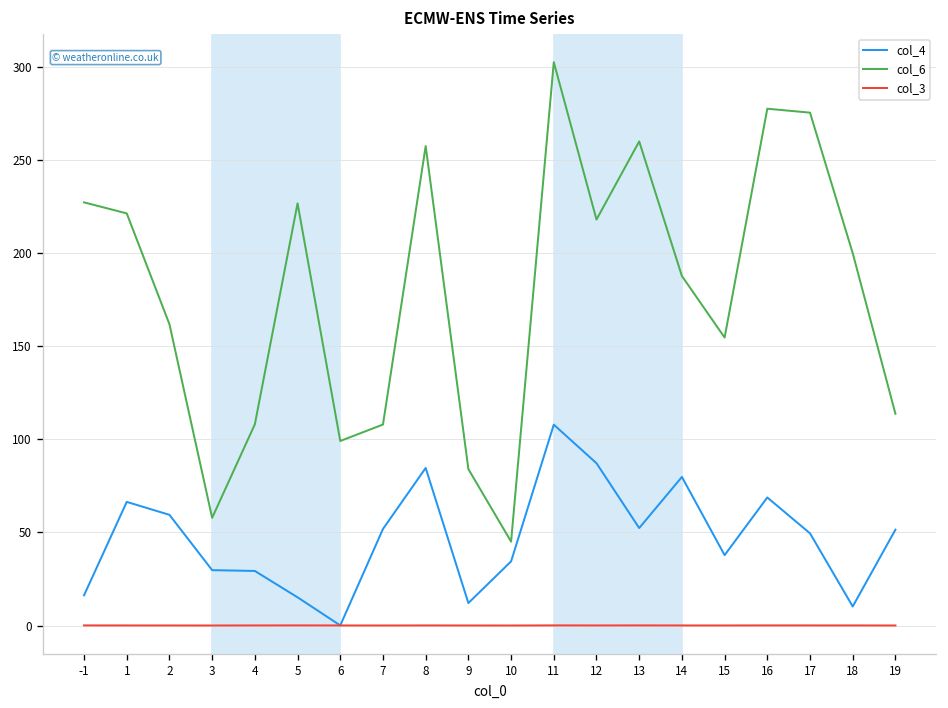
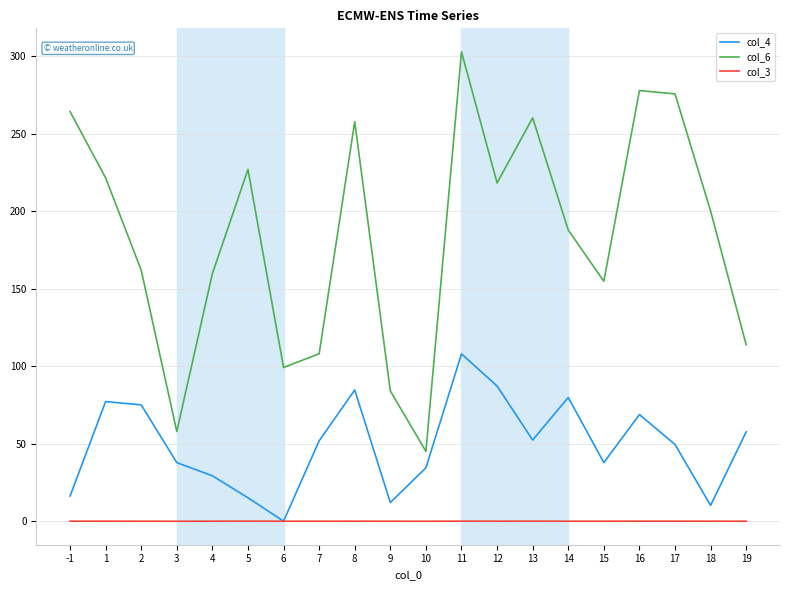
  {
    "col_4": {
      "-1": 16,
-     "1": 66,
-     "2": 59,
-     "3": 30,
+     "1": 77,
+     "2": 75,
+     "3": 38,
      "4": 29,
      "5": 15,
      "7": 52,
      "8": 85,
      "9": 12,
      "10": 34,
      "11": 108,
      "12": 87,
      "13": 52,
      "14": 80,
      "15": 38,
      "16": 69,
      "17": 50,
      "18": 10,
-     "19": 52
+     "19": 58
    },
    "col_6": {
-     "-1": 227,
+     "-1": 264,
      "1": 221,
      "2": 162,
      "3": 58,
-     "4": 108,
+     "4": 160,
      "5": 227,
      "6": 99,
      "7": 108,
      "8": 258,
      "9": 84,
      "10": 45,
      "11": 303,
      "12": 218,
      "13": 260,
      "14": 188,
      "15": 155,
      "16": 278,
      "17": 276,
      "18": 200,
      "19": 114
    },
    "col_3": {
      "-1": 0,
      "1": 0,
      "2": 0,
      "3": 0,
      "4": 0,
      "5": 0,
      "7": 0,
      "8": 0,
      "9": 0,
      "10": 0,
      "11": 0,
      "12": 0,
      "13": 0,
      "14": 0,
      "15": 0,
      "16": 0,
      "17": 0,
      "18": 0,
      "19": 0
    }
  }
